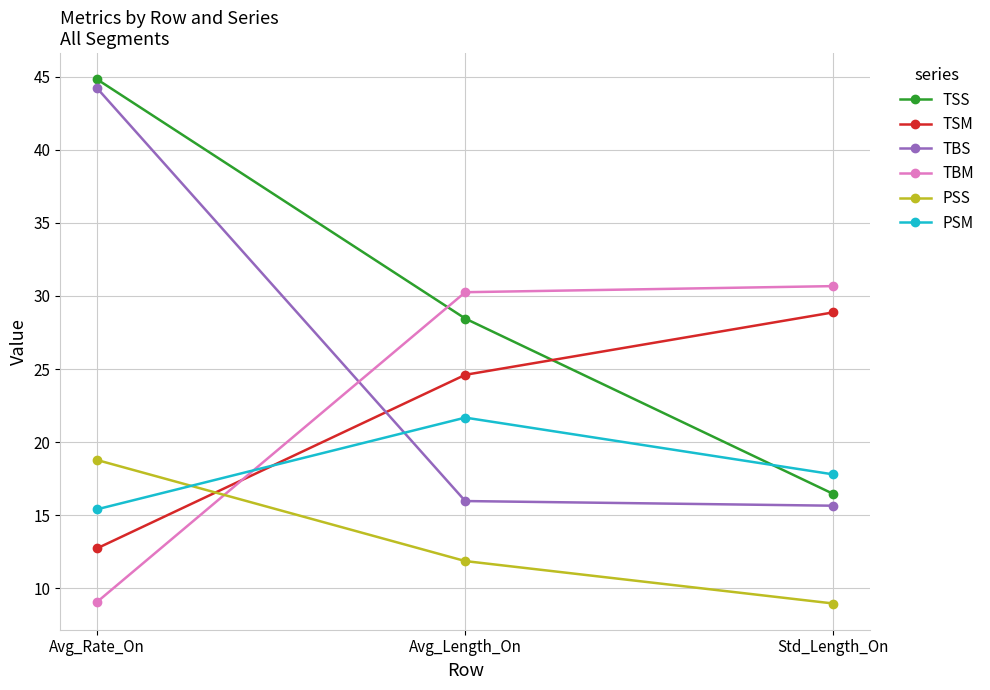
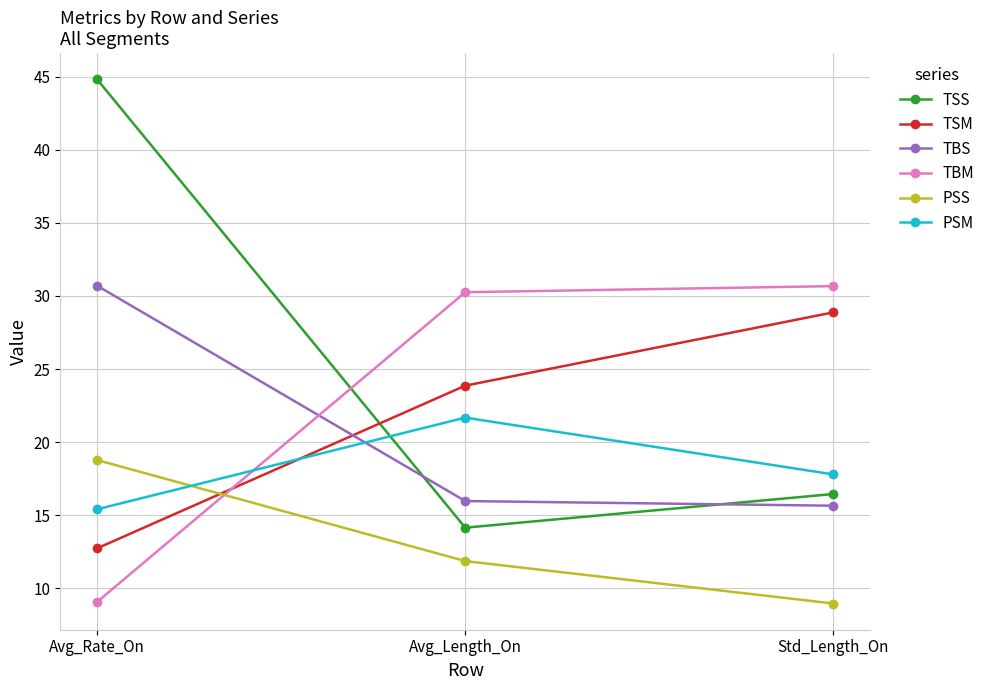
  {
    "TSS": {
      "Avg_Rate_On": 44.8,
-     "Avg_Length_On": 28.5,
+     "Avg_Length_On": 14.1,
      "Std_Length_On": 16.4
    },
    "TSM": {
      "Avg_Rate_On": 12.7,
-     "Avg_Length_On": 24.6,
+     "Avg_Length_On": 23.9,
      "Std_Length_On": 28.9
    },
    "TBS": {
-     "Avg_Rate_On": 44.2,
+     "Avg_Rate_On": 30.7,
      "Avg_Length_On": 16.0,
      "Std_Length_On": 15.6
    },
    "TBM": {
      "Avg_Rate_On": 9.1,
      "Avg_Length_On": 30.3,
      "Std_Length_On": 30.7
    },
    "PSS": {
      "Avg_Rate_On": 18.8,
      "Avg_Length_On": 11.9,
      "Std_Length_On": 8.9
    },
    "PSM": {
      "Avg_Rate_On": 15.4,
      "Avg_Length_On": 21.7,
      "Std_Length_On": 17.8
    }
  }
